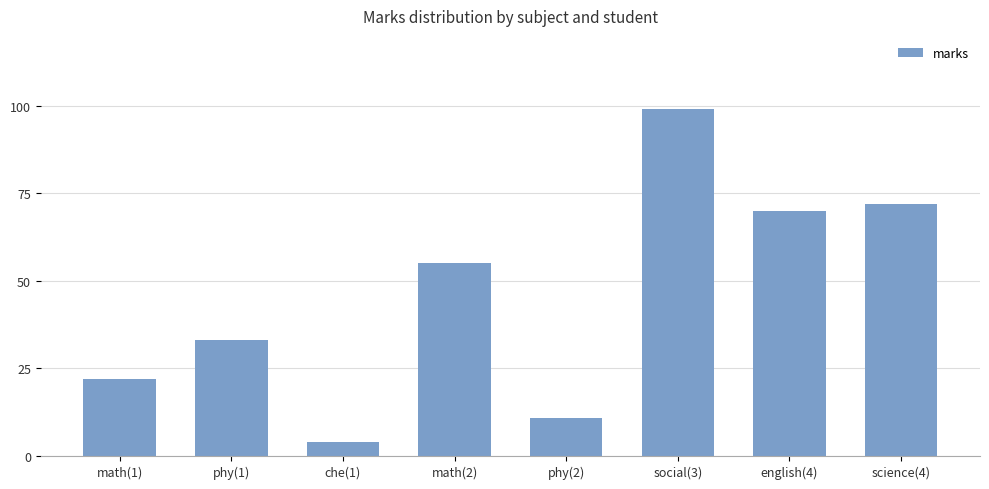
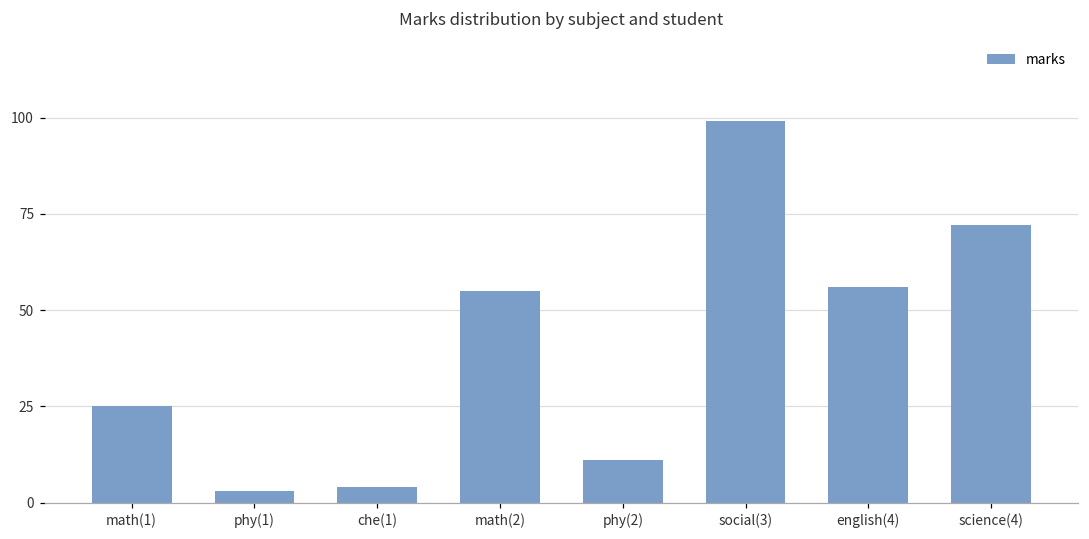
  {
-   "math(1)": 22,
-   "phy(1)": 33,
+   "math(1)": 25,
+   "phy(1)": 3,
    "che(1)": 4,
    "math(2)": 55,
    "phy(2)": 11,
    "social(3)": 99,
-   "english(4)": 70,
+   "english(4)": 56,
    "science(4)": 72
  }
